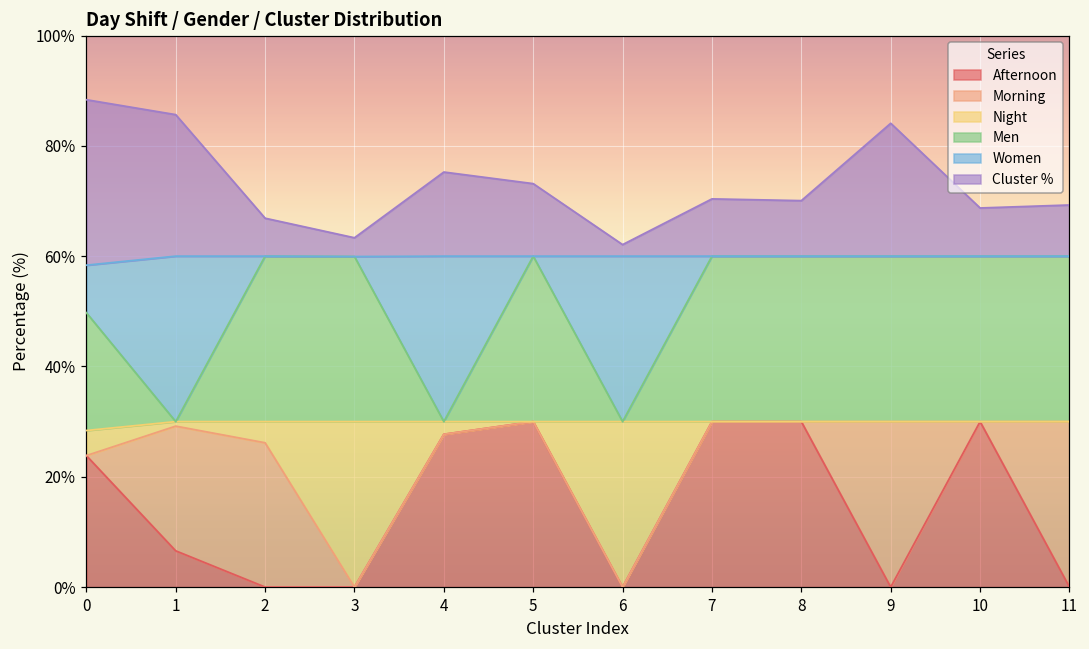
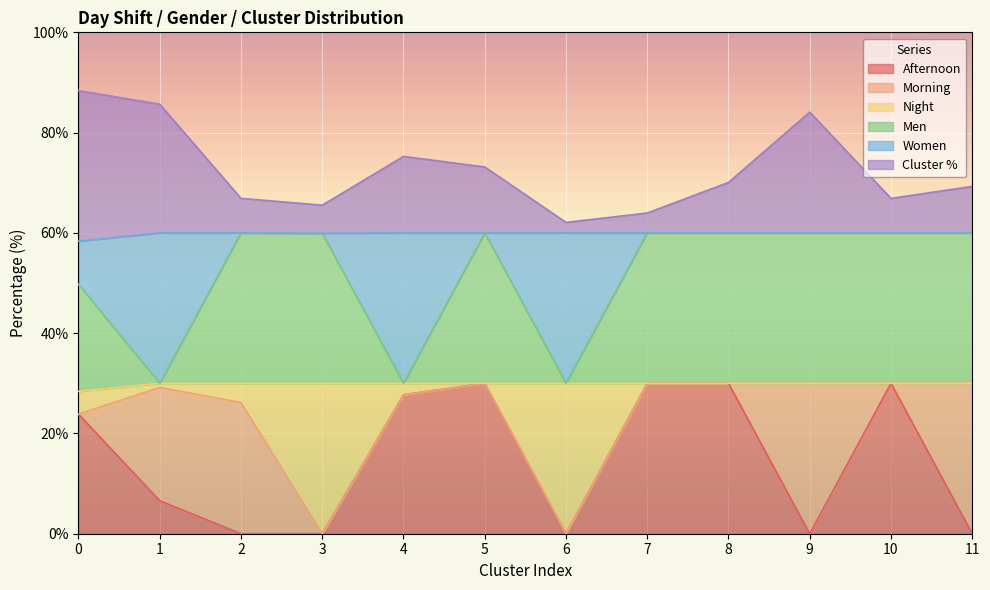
  {
    "Afternoon": {
      "1": "7%",
      "2": "0%",
      "9": "0%",
      "11": "0%"
    },
    "Men": {
      "0": "21%"
    },
    "Women": {
      "0": "9%",
      "1": "30%",
      "4": "30%",
      "6": "30%"
    },
    "Cluster %": {
      "0": "30%",
      "1": "26%",
      "2": "7%",
-     "3": "3%",
+     "3": "6%",
      "4": "15%",
      "5": "13%",
      "6": "2%",
-     "7": "10%",
+     "7": "4%",
      "8": "10%",
      "9": "24%",
-     "10": "9%",
+     "10": "7%",
      "11": "9%"
    }
  }
